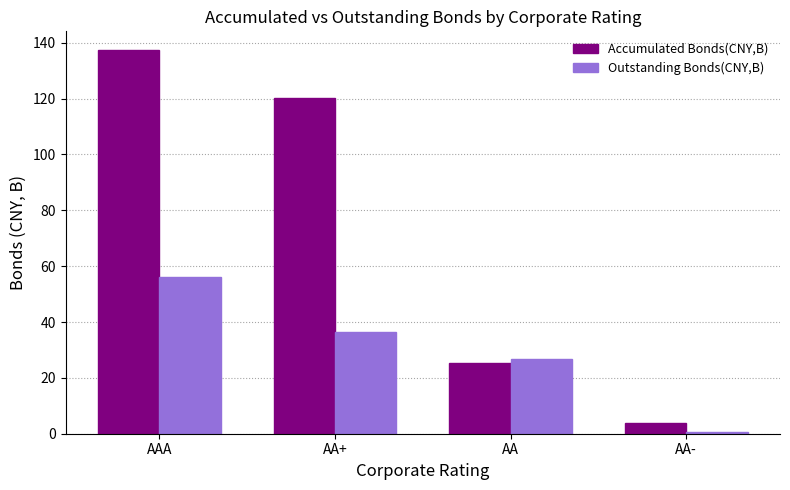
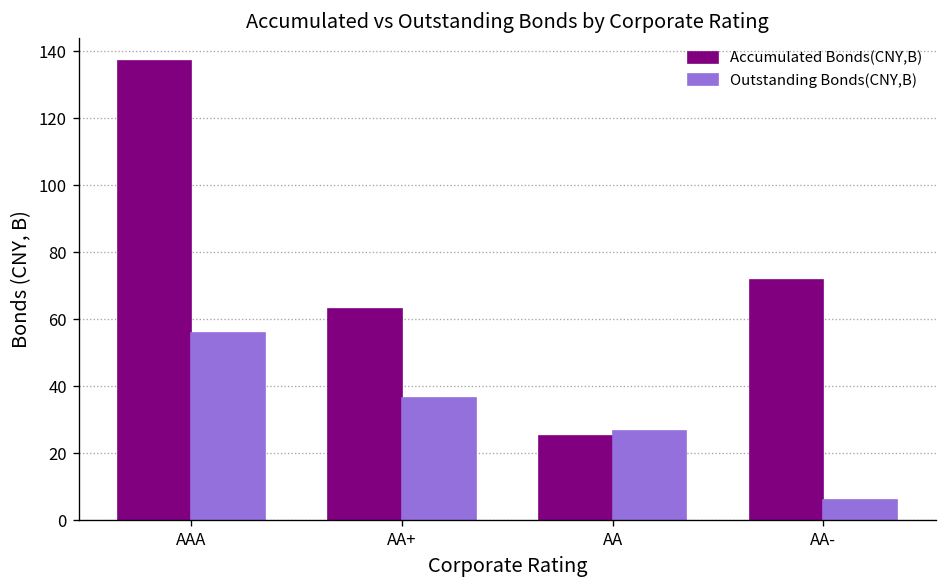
  {
    "Accumulated Bonds(CNY,B)": {
      "AAA": 137,
-     "AA+": 120,
+     "AA+": 63,
      "AA": 25,
-     "AA-": 4
+     "AA-": 72
    },
    "Outstanding Bonds(CNY,B)": {
      "AAA": 56,
      "AA+": 37,
      "AA": 27,
-     "AA-": 0
+     "AA-": 6
    }
  }
